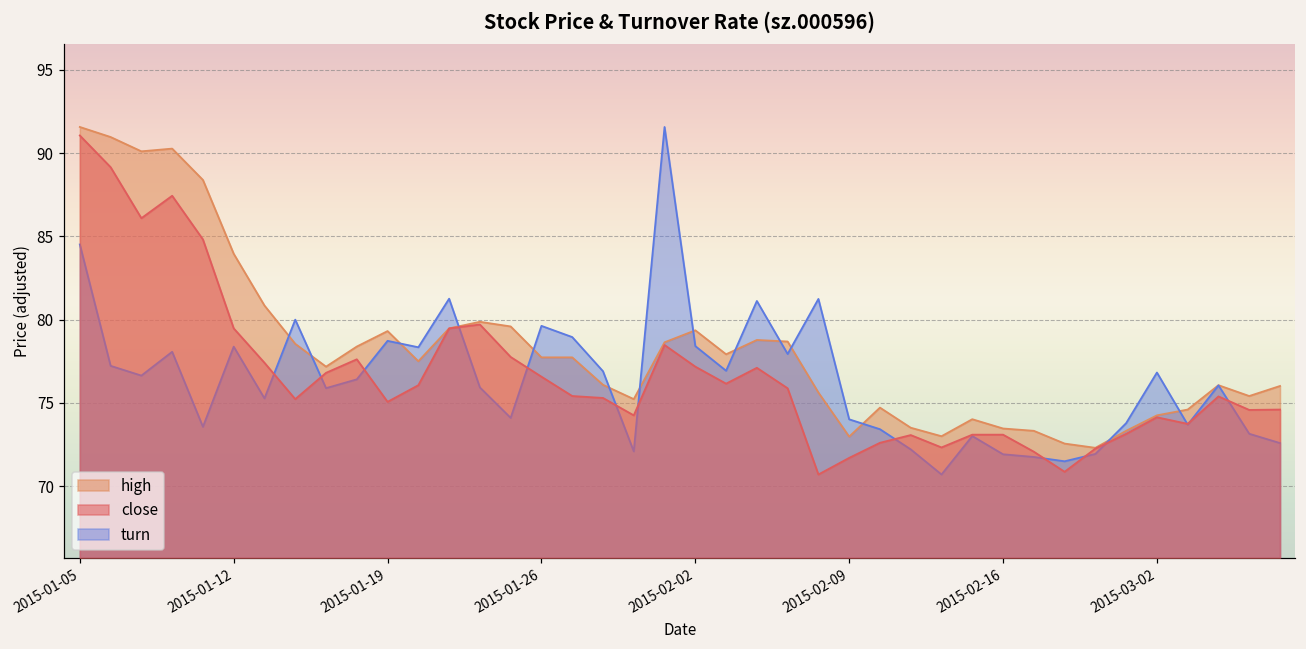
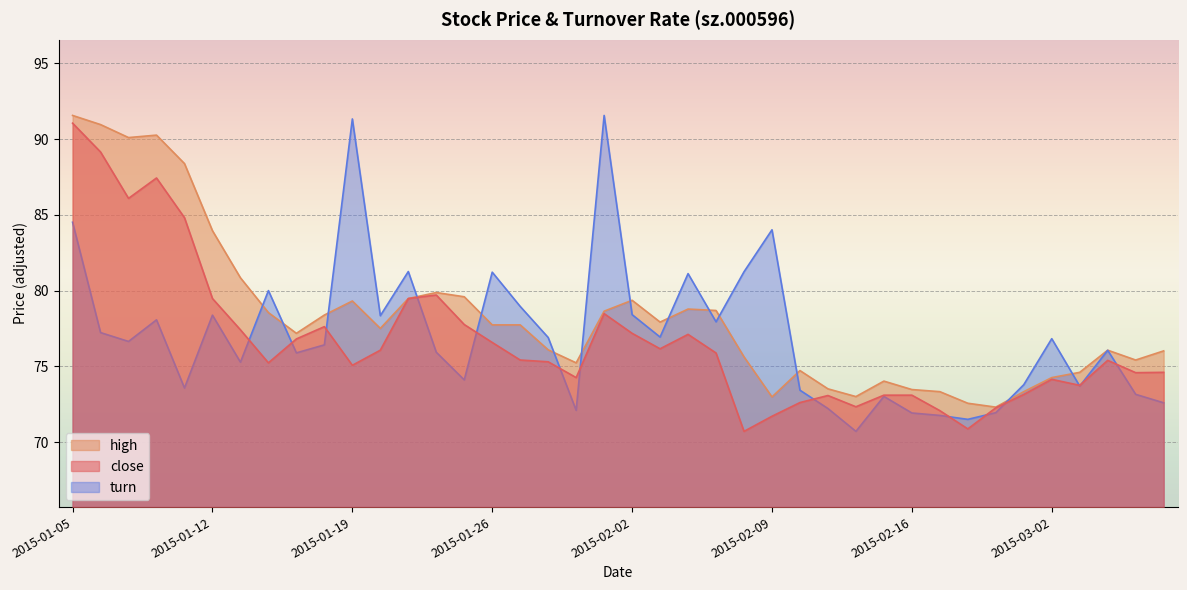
  {
    "turn": {
      "2015-01-05": 84.5,
      "2015-01-12": 78.4,
-     "2015-01-19": 78.7,
-     "2015-01-26": 79.6,
+     "2015-01-19": 91.3,
+     "2015-01-26": 81.2,
      "2015-02-02": 78.4,
-     "2015-02-09": 74.0,
+     "2015-02-09": 84.0,
      "2015-02-16": 71.9,
      "2015-03-02": 76.8
    }
  }
